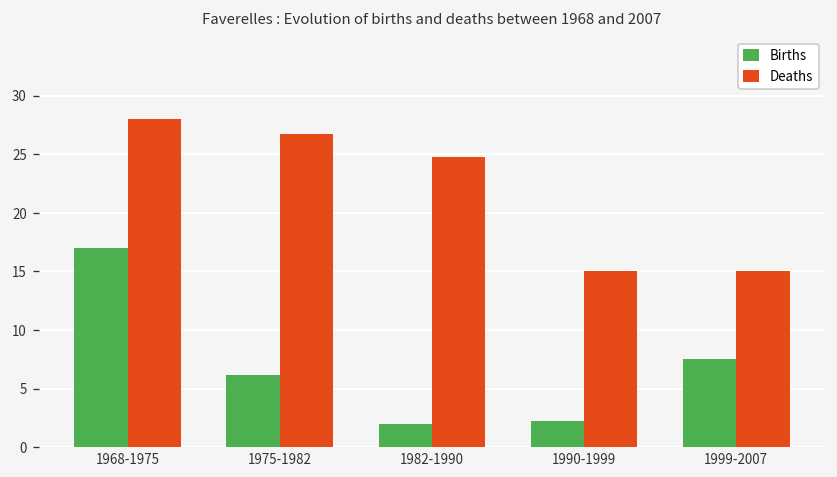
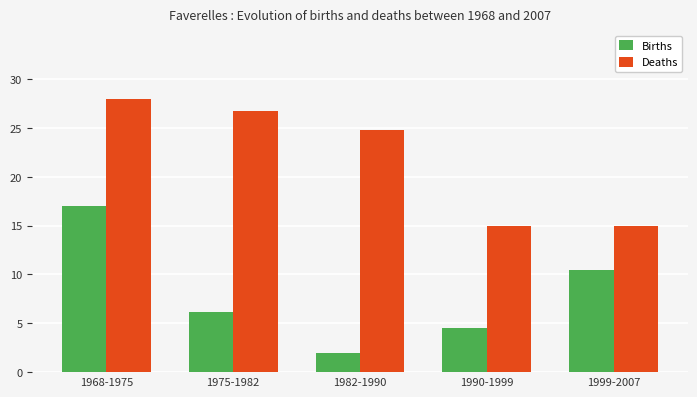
  {
    "Births": {
      "1968-1975": 17,
      "1975-1982": 6,
      "1982-1990": 2,
-     "1990-1999": 2,
-     "1999-2007": 8
+     "1990-1999": 5,
+     "1999-2007": 10
    },
    "Deaths": {
      "1968-1975": 28,
      "1975-1982": 27,
      "1982-1990": 25,
      "1990-1999": 15,
      "1999-2007": 15
    }
  }
